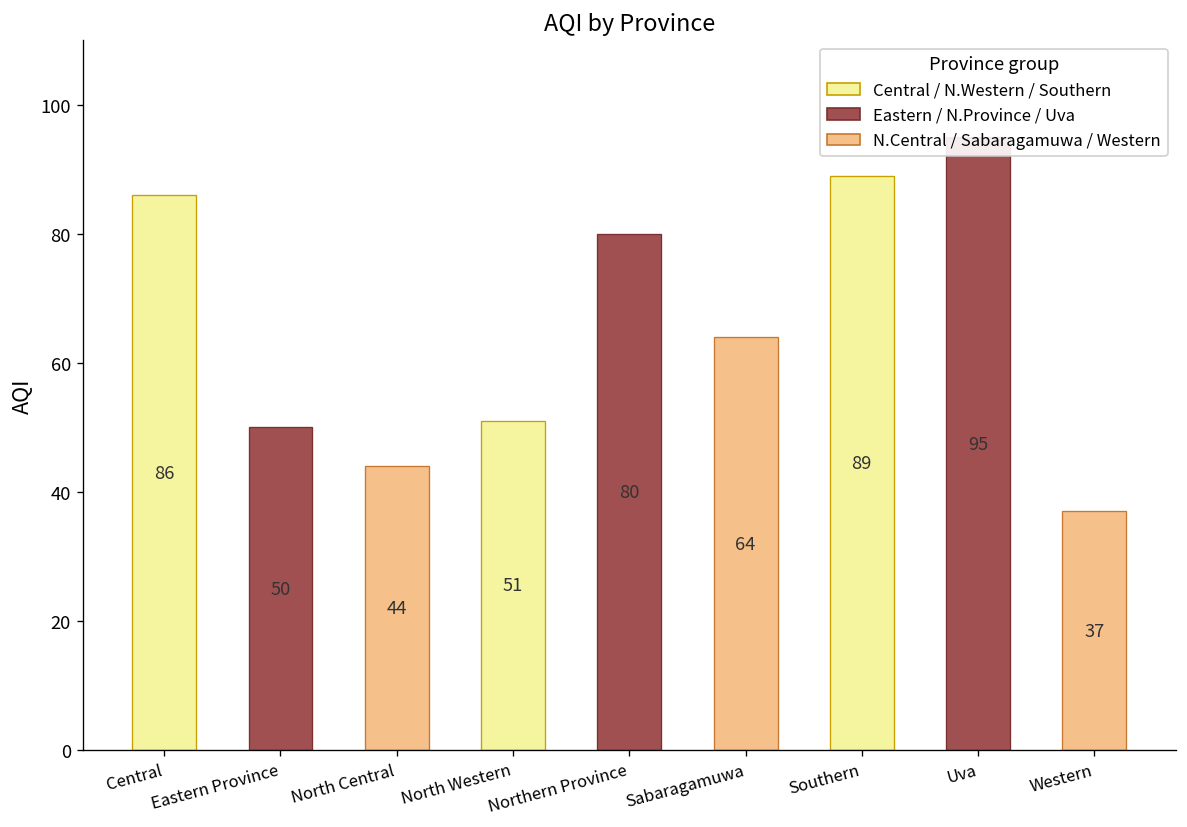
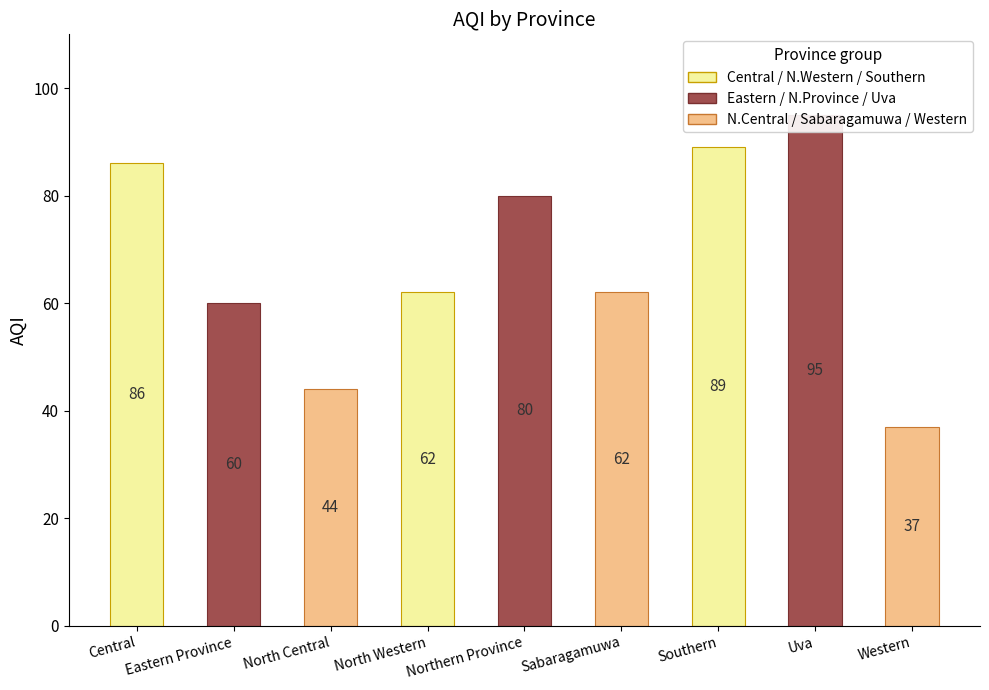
  {
    "Central": 86,
-   "Eastern Province": 50,
+   "Eastern Province": 60,
    "North Central": 44,
-   "North Western": 51,
+   "North Western": 62,
    "Northern Province": 80,
-   "Sabaragamuwa": 64,
+   "Sabaragamuwa": 62,
    "Southern": 89,
    "Western": 37
  }
